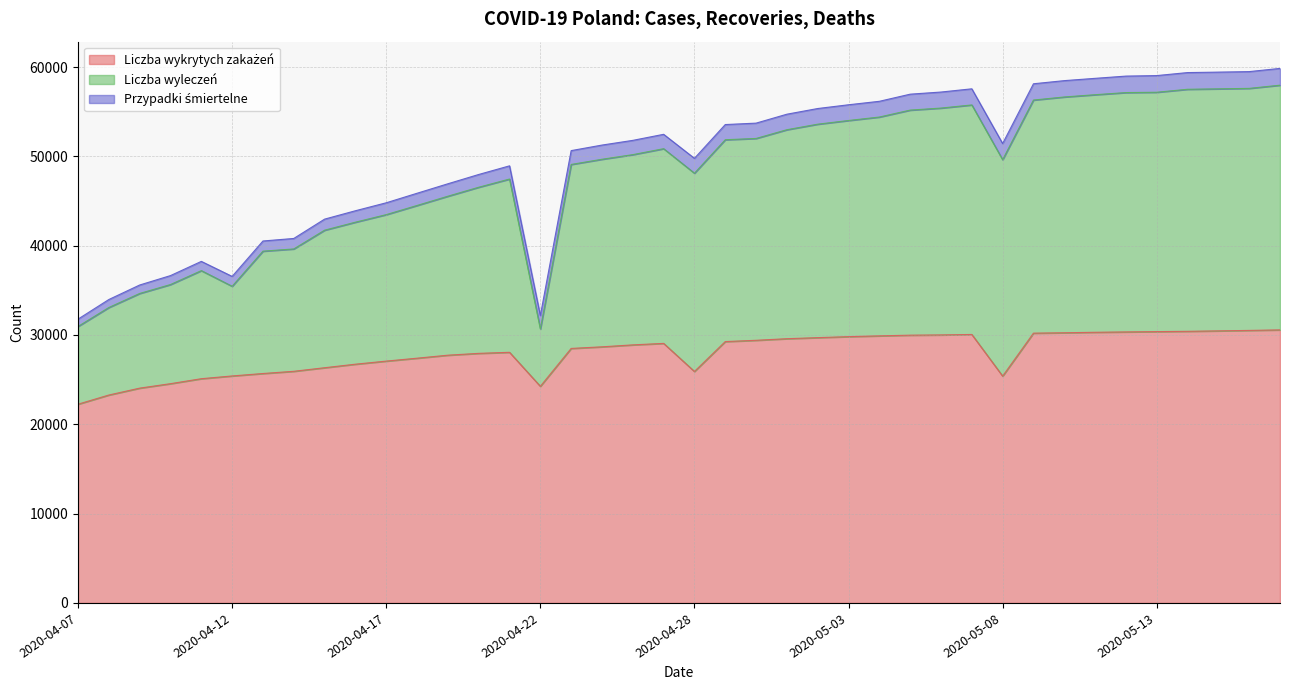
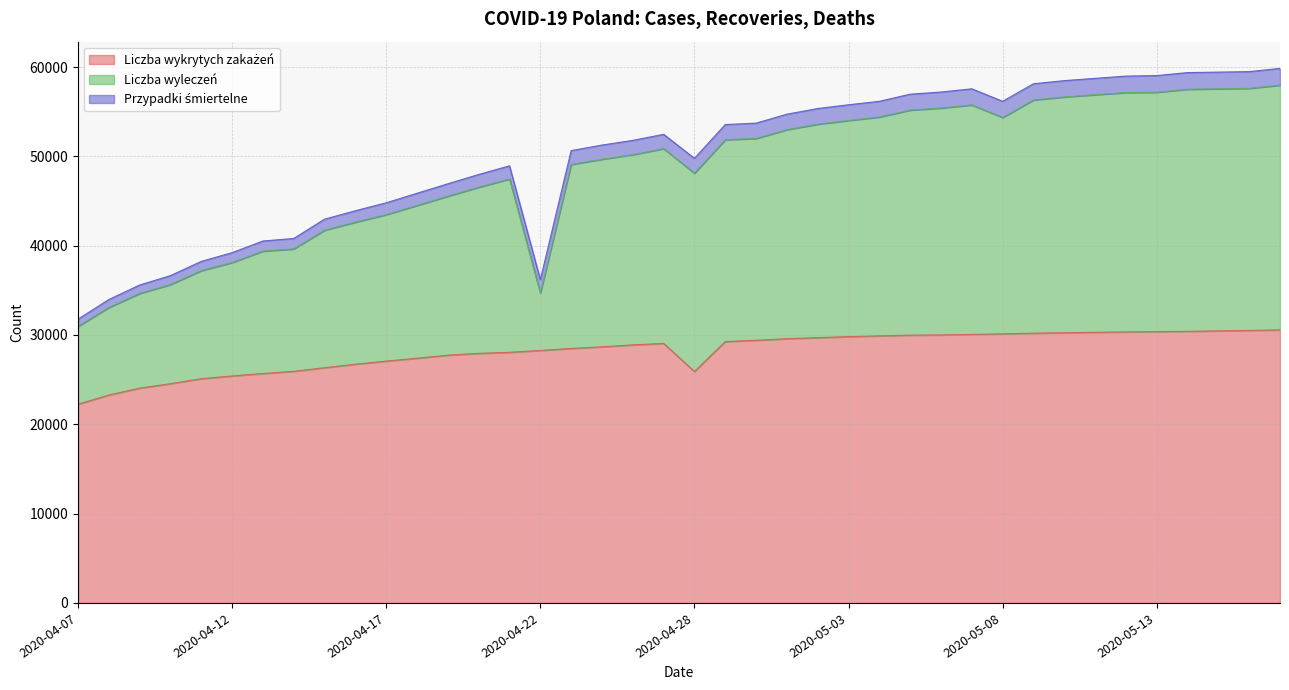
  {
    "Liczba wykrytych zakażeń": {
      "2020-04-07": 22000,
      "2020-04-12": 25000,
      "2020-04-17": 27000,
-     "2020-04-22": 24000,
+     "2020-04-22": 28000,
      "2020-04-28": 26000,
      "2020-05-03": 30000,
-     "2020-05-08": 25000,
+     "2020-05-08": 30000,
      "2020-05-13": 30000
    },
    "Liczba wyleczeń": {
      "2020-04-07": 9000,
-     "2020-04-12": 10000,
+     "2020-04-12": 13000,
      "2020-04-17": 16000,
      "2020-04-22": 6000,
      "2020-04-28": 22000,
      "2020-05-03": 24000,
      "2020-05-08": 24000,
      "2020-05-13": 27000
    },
    "Przypadki śmiertelne": {
      "2020-04-07": 1000,
      "2020-04-12": 1000,
      "2020-04-17": 1000,
      "2020-04-22": 2000,
      "2020-04-28": 2000,
      "2020-05-03": 2000,
      "2020-05-08": 2000,
      "2020-05-13": 2000
    }
  }
